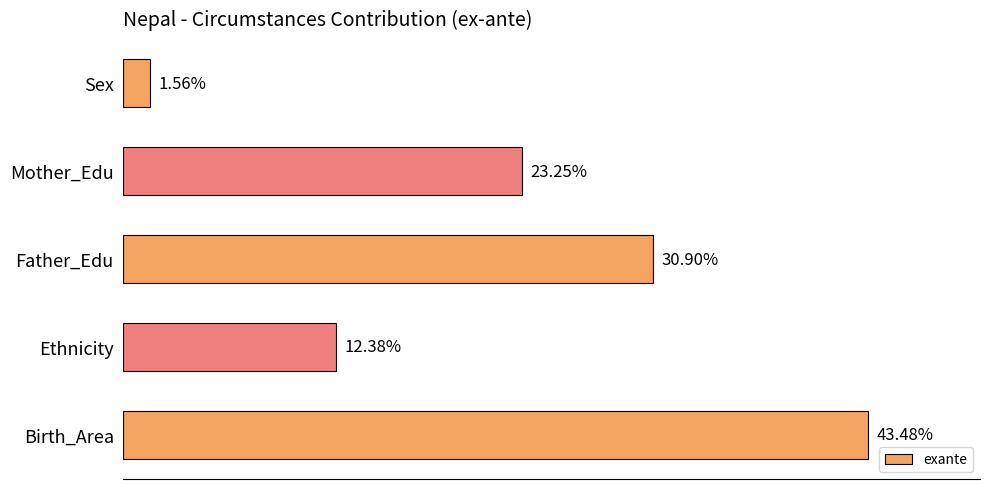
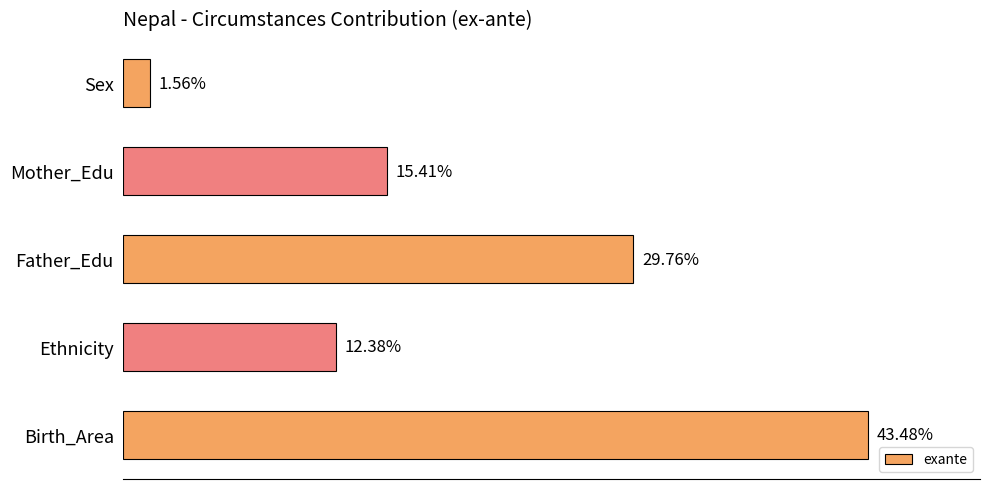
  {
    "Sex": "1.56%",
-   "Mother_Edu": "23.25%",
-   "Father_Edu": "30.90%",
+   "Mother_Edu": "15.41%",
+   "Father_Edu": "29.76%",
    "Ethnicity": "12.38%",
    "Birth_Area": "43.48%"
  }
